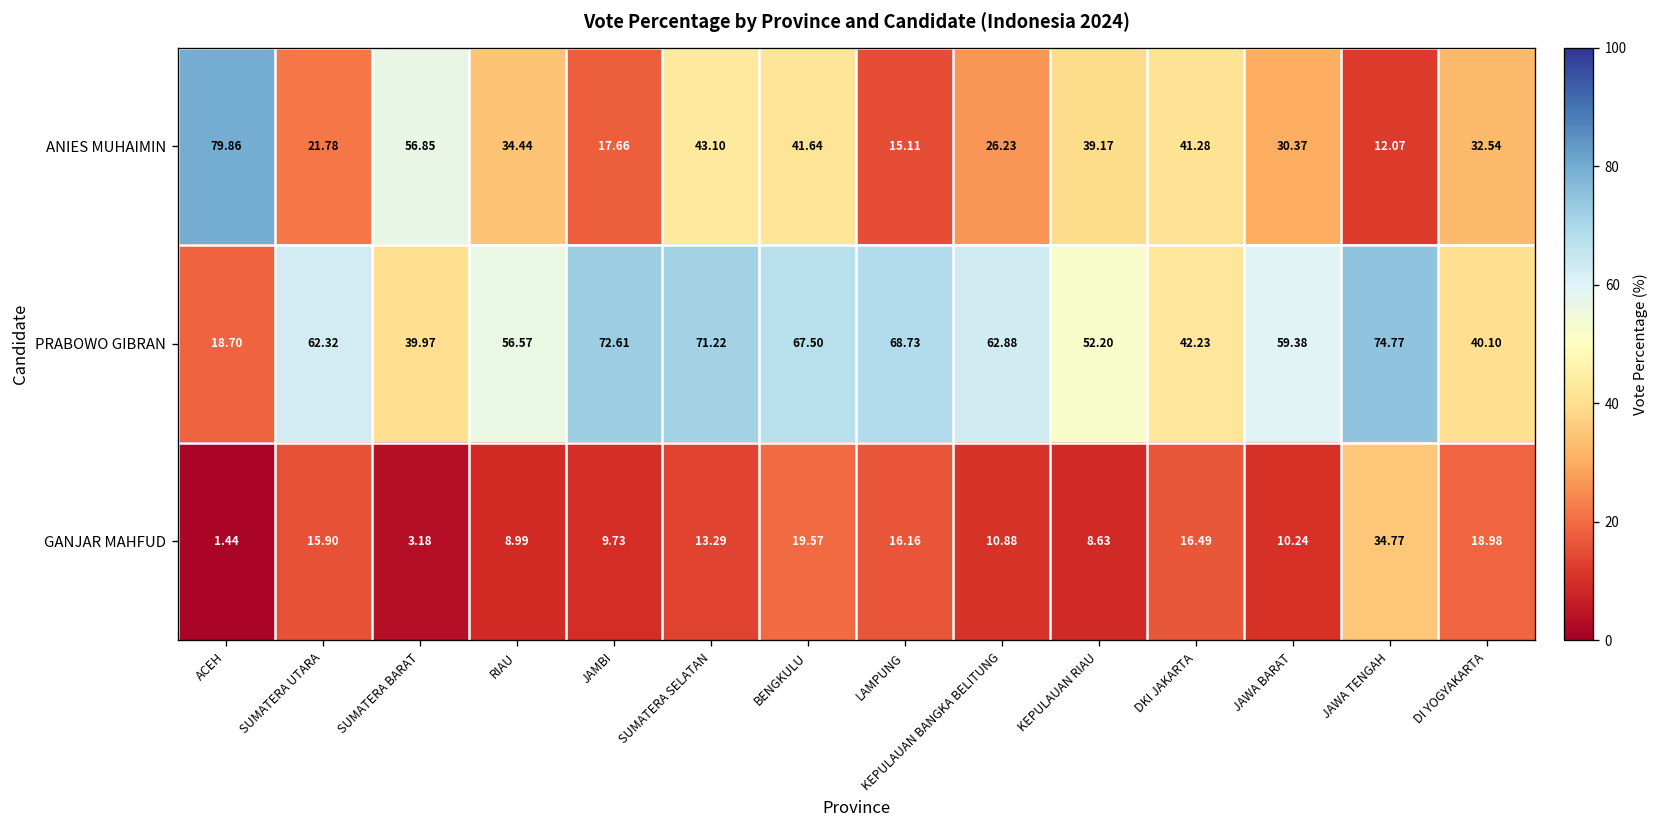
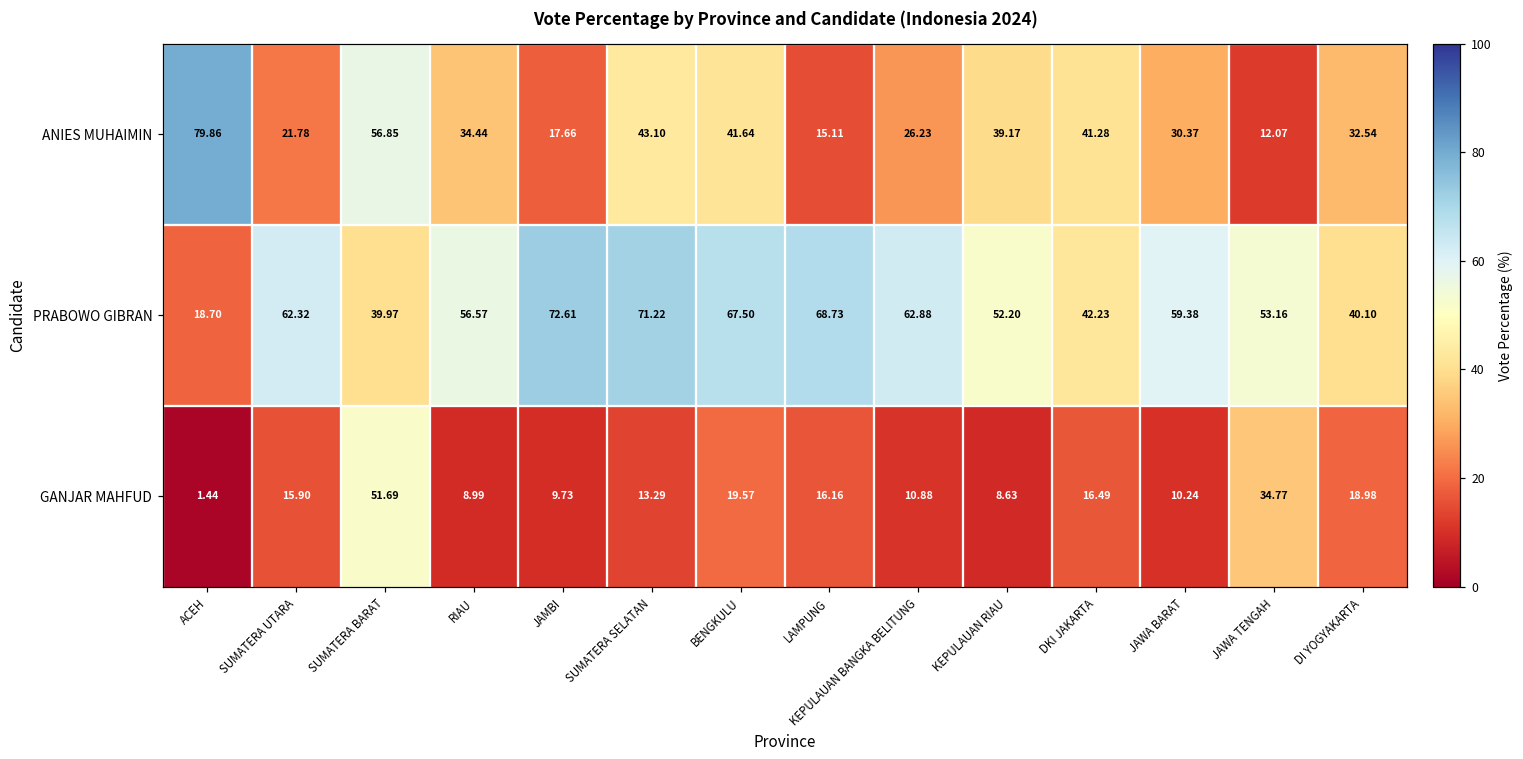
  {
    "ANIES MUHAIMIN": {
      "ACEH": 79.86,
      "SUMATERA UTARA": 21.78,
      "SUMATERA BARAT": 56.85,
      "RIAU": 34.44,
      "JAMBI": 17.66,
      "SUMATERA SELATAN": 43.10,
      "BENGKULU": 41.64,
      "LAMPUNG": 15.11,
      "KEPULAUAN BANGKA BELITUNG": 26.23,
      "KEPULAUAN RIAU": 39.17,
      "DKI JAKARTA": 41.28,
      "JAWA BARAT": 30.37,
      "JAWA TENGAH": 12.07,
      "DI YOGYAKARTA": 32.54
    },
    "PRABOWO GIBRAN": {
      "ACEH": 18.70,
      "SUMATERA UTARA": 62.32,
      "SUMATERA BARAT": 39.97,
      "RIAU": 56.57,
      "JAMBI": 72.61,
      "SUMATERA SELATAN": 71.22,
      "BENGKULU": 67.50,
      "LAMPUNG": 68.73,
      "KEPULAUAN BANGKA BELITUNG": 62.88,
      "KEPULAUAN RIAU": 52.20,
      "DKI JAKARTA": 42.23,
      "JAWA BARAT": 59.38,
-     "JAWA TENGAH": 74.77,
+     "JAWA TENGAH": 53.16,
      "DI YOGYAKARTA": 40.10
    },
    "GANJAR MAHFUD": {
      "ACEH": 1.44,
      "SUMATERA UTARA": 15.90,
-     "SUMATERA BARAT": 3.18,
+     "SUMATERA BARAT": 51.69,
      "RIAU": 8.99,
      "JAMBI": 9.73,
      "SUMATERA SELATAN": 13.29,
      "BENGKULU": 19.57,
      "LAMPUNG": 16.16,
      "KEPULAUAN BANGKA BELITUNG": 10.88,
      "KEPULAUAN RIAU": 8.63,
      "DKI JAKARTA": 16.49,
      "JAWA BARAT": 10.24,
      "JAWA TENGAH": 34.77,
      "DI YOGYAKARTA": 18.98
    }
  }
